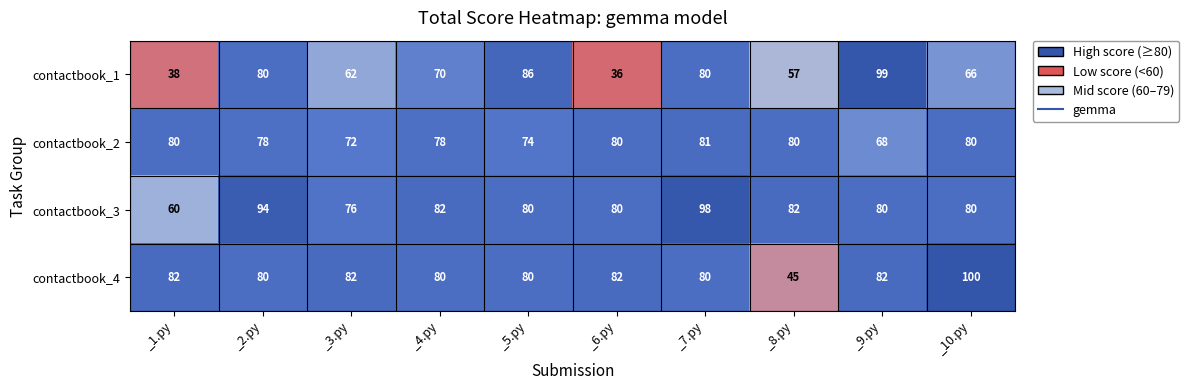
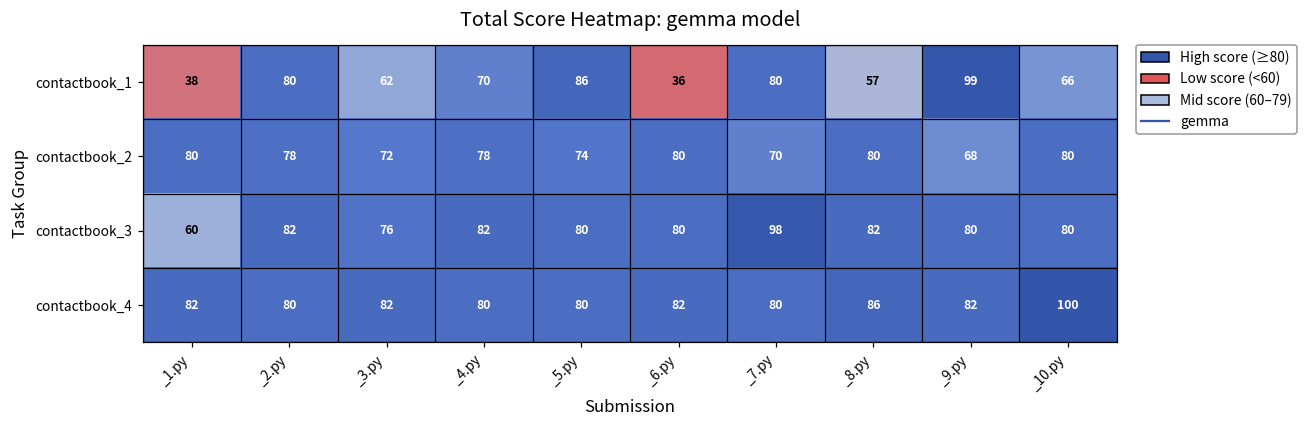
  {
    "contactbook_1": {
      "_1.py": 38,
      "_2.py": 80,
      "_3.py": 62,
      "_4.py": 70,
      "_5.py": 86,
      "_6.py": 36,
      "_7.py": 80,
      "_8.py": 57,
      "_9.py": 99,
      "_10.py": 66
    },
    "contactbook_2": {
      "_1.py": 80,
      "_2.py": 78,
      "_3.py": 72,
      "_4.py": 78,
      "_5.py": 74,
      "_6.py": 80,
-     "_7.py": 81,
+     "_7.py": 70,
      "_8.py": 80,
      "_9.py": 68,
      "_10.py": 80
    },
    "contactbook_3": {
      "_1.py": 60,
-     "_2.py": 94,
+     "_2.py": 82,
      "_3.py": 76,
      "_4.py": 82,
      "_5.py": 80,
      "_6.py": 80,
      "_7.py": 98,
      "_8.py": 82,
      "_9.py": 80,
      "_10.py": 80
    },
    "contactbook_4": {
      "_1.py": 82,
      "_2.py": 80,
      "_3.py": 82,
      "_4.py": 80,
      "_5.py": 80,
      "_6.py": 82,
      "_7.py": 80,
-     "_8.py": 45,
+     "_8.py": 86,
      "_9.py": 82,
      "_10.py": 100
    }
  }
